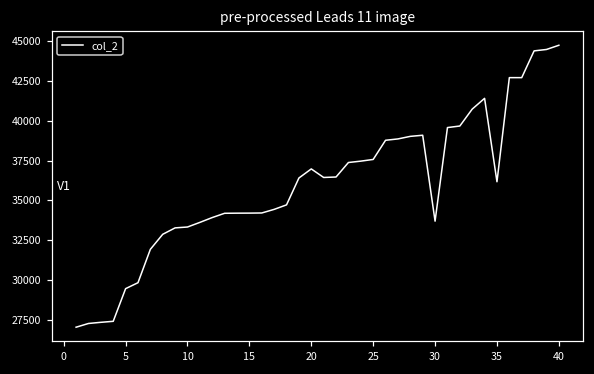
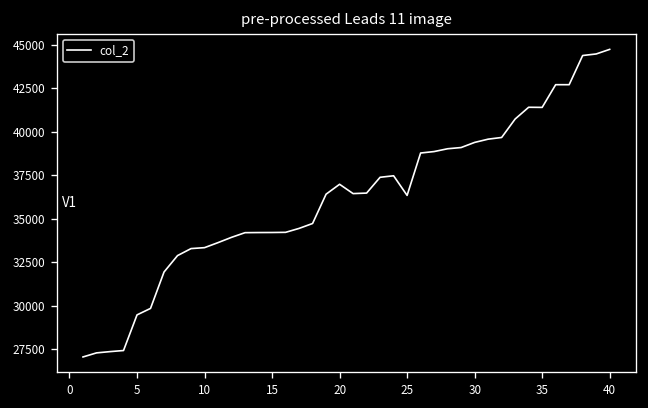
  {
    "5": 29500,
    "10": 33300,
    "15": 34200,
    "20": 37000,
-   "25": 37600,
-   "30": 33700,
-   "35": 36200,
+   "25": 36300,
+   "30": 39400,
+   "35": 41400,
    "40": 44700
  }
